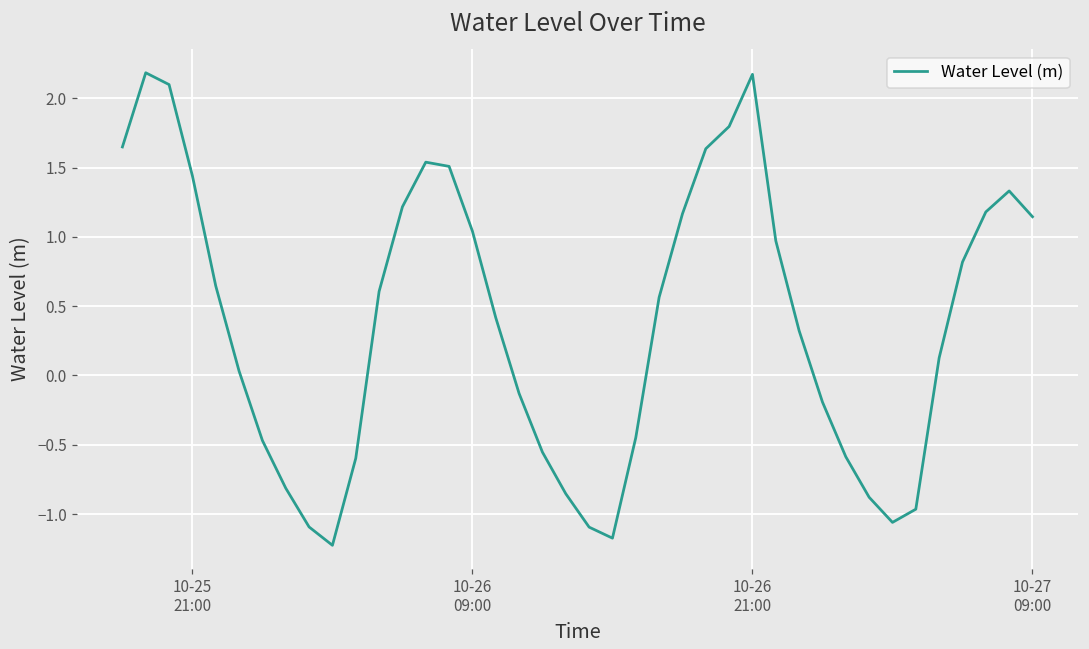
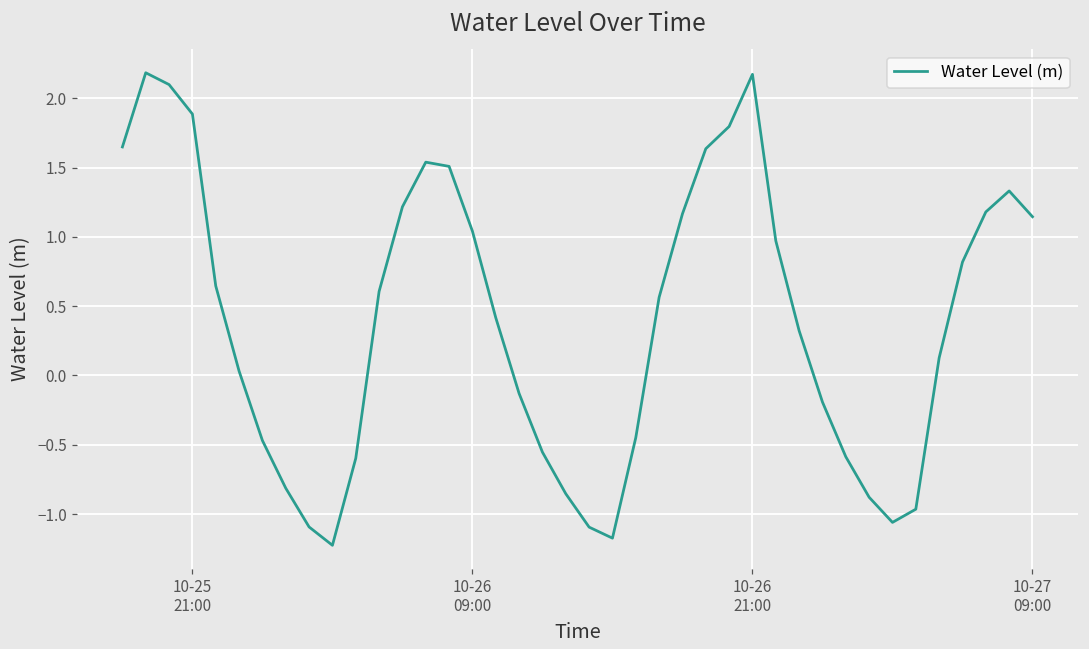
  {
-   "10-25 21:00": 1.44,
+   "10-25 21:00": 1.89,
    "10-26 09:00": 1.04,
    "10-26 21:00": 2.17,
    "10-27 09:00": 1.15
  }
